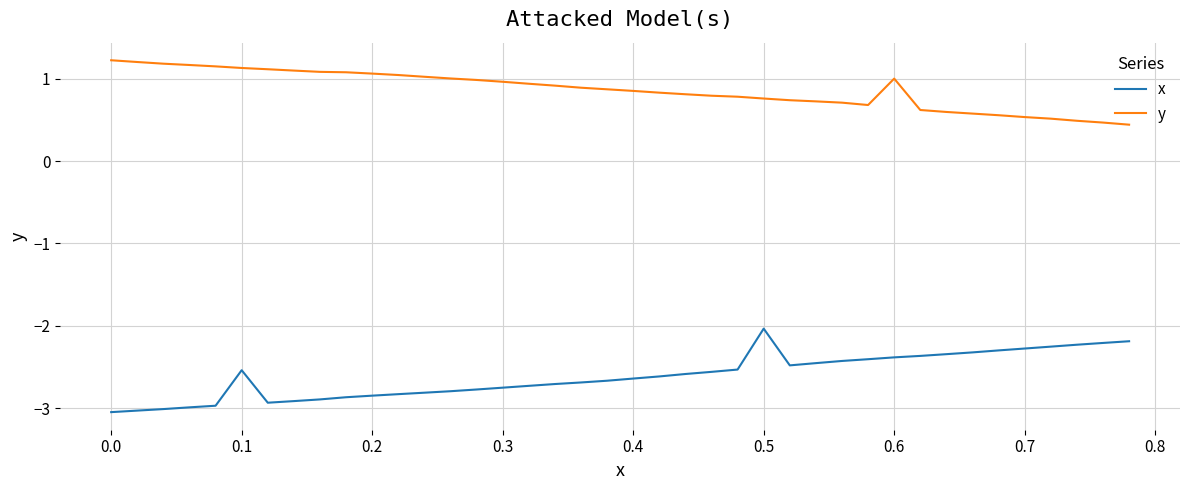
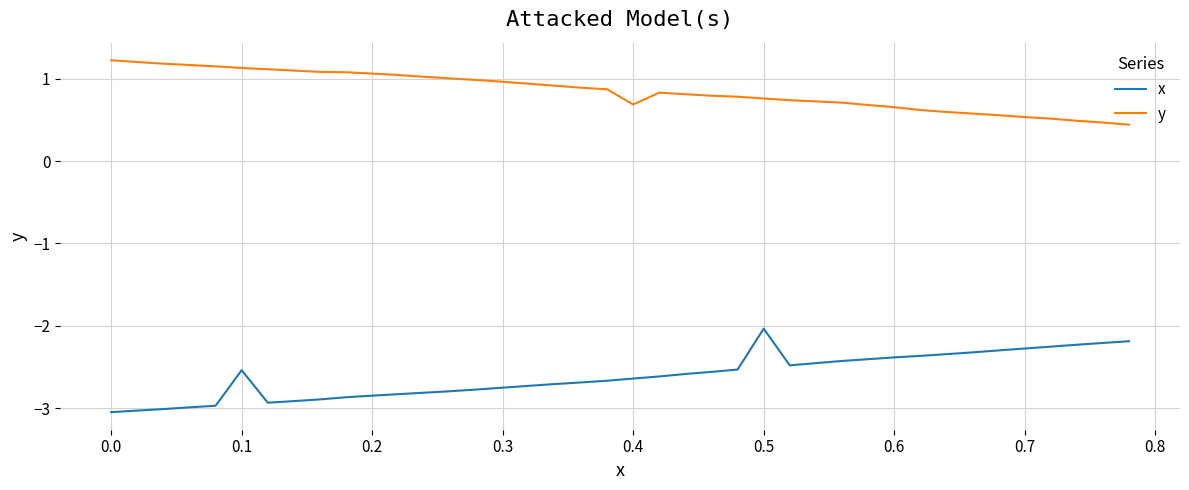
  {
    "x": {
      "0.0": -3.0,
      "0.1": -2.5,
      "0.2": -2.8,
      "0.3": -2.8,
      "0.4": -2.6,
      "0.5": -2.0,
      "0.6": -2.4,
      "0.7": -2.3
    },
    "y": {
      "0.0": 1.2,
      "0.1": 1.1,
      "0.2": 1.1,
      "0.3": 1.0,
-     "0.4": 0.9,
+     "0.4": 0.7,
      "0.5": 0.8,
-     "0.6": 1.0,
+     "0.6": 0.7,
      "0.7": 0.5
    }
  }
